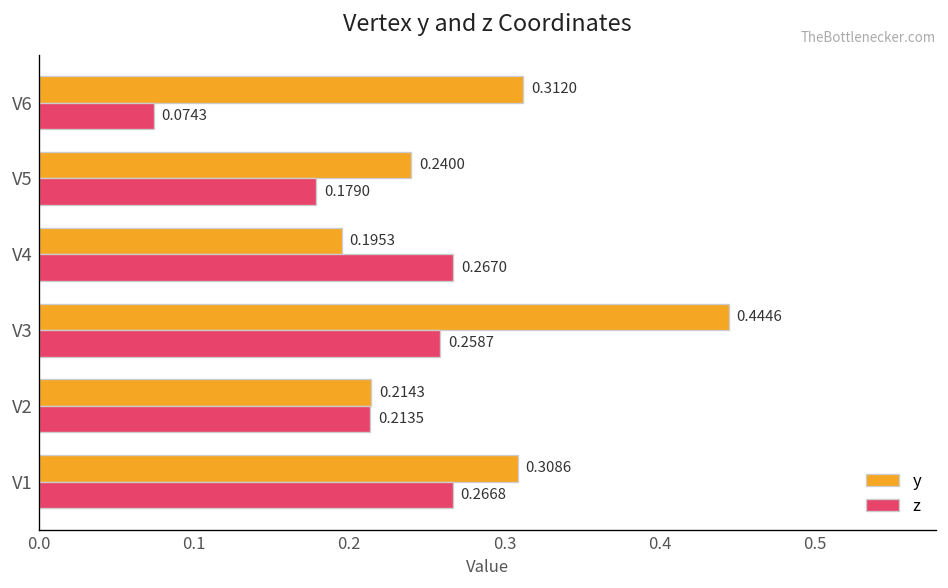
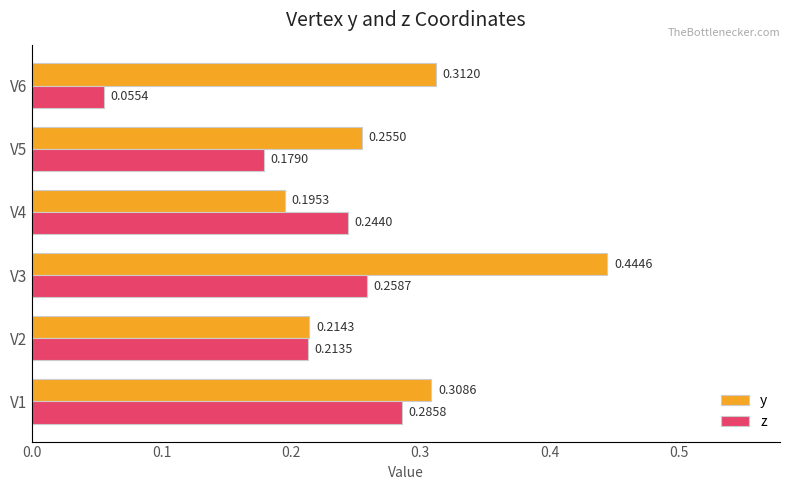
  {
    "y": {
      "V6": 0.3120,
-     "V5": 0.2400,
+     "V5": 0.2550,
      "V4": 0.1953,
      "V3": 0.4446,
      "V2": 0.2143,
      "V1": 0.3086
    },
    "z": {
-     "V6": 0.0743,
+     "V6": 0.0554,
      "V5": 0.1790,
-     "V4": 0.2670,
+     "V4": 0.2440,
      "V3": 0.2587,
      "V2": 0.2135,
-     "V1": 0.2668
+     "V1": 0.2858
    }
  }
